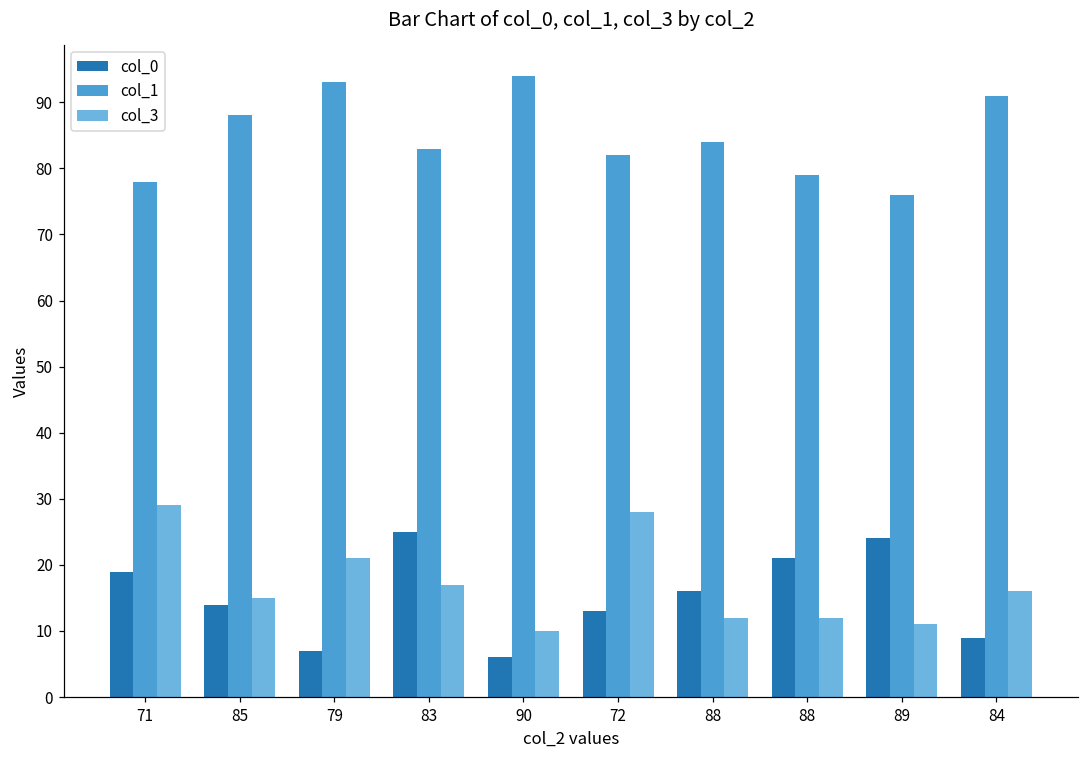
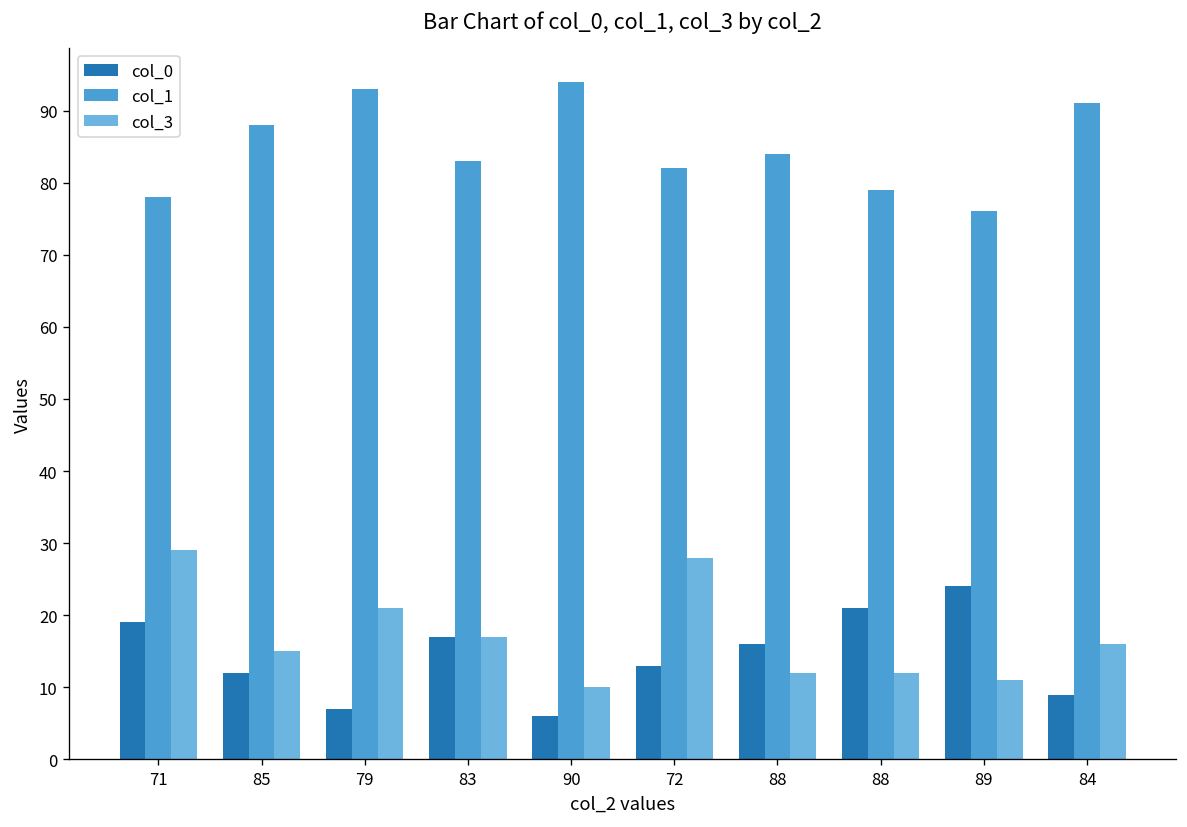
  {
    "col_0": {
      "71": 19,
-     "85": 14,
+     "85": 12,
      "79": 7,
-     "83": 25,
+     "83": 17,
      "90": 6,
      "72": 13,
      "89": 24,
      "84": 9
    }
  }
